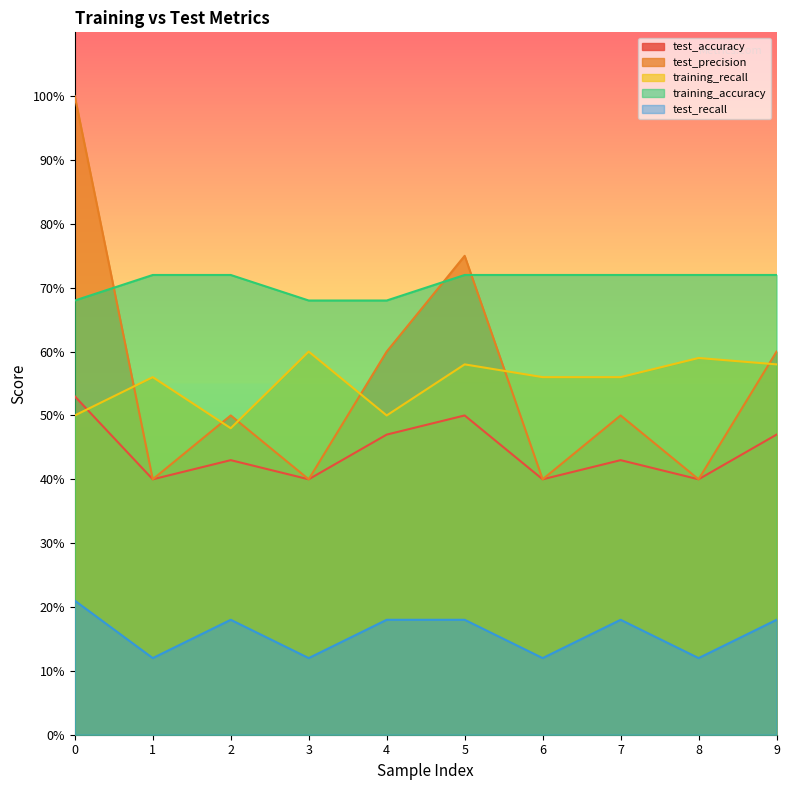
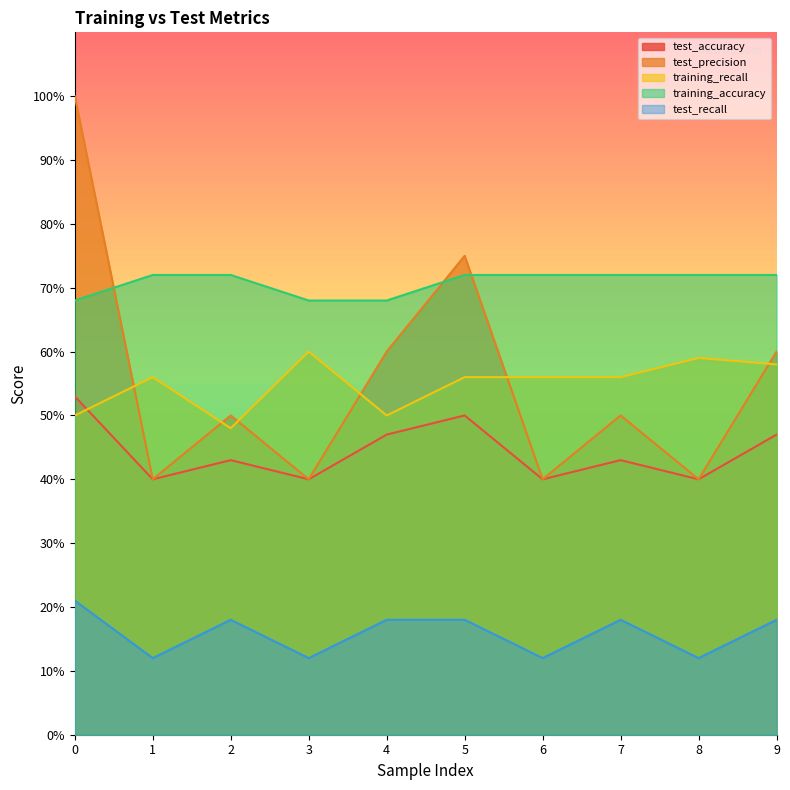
  {
    "training_recall": {
      "0": "50%",
      "1": "56%",
      "2": "48%",
      "3": "60%",
      "4": "50%",
-     "5": "58%",
+     "5": "56%",
      "6": "56%",
      "7": "56%",
      "8": "59%",
      "9": "58%"
    },
    "training_accuracy": {
      "0": "68%",
      "1": "72%",
      "2": "72%",
      "3": "68%",
      "4": "68%",
      "5": "72%",
      "6": "72%",
      "7": "72%",
      "8": "72%",
      "9": "72%"
    },
    "test_recall": {
      "0": "21%",
      "1": "12%",
      "2": "18%",
      "3": "12%",
      "4": "18%",
      "5": "18%",
      "6": "12%",
      "7": "18%",
      "8": "12%",
      "9": "18%"
    }
  }
